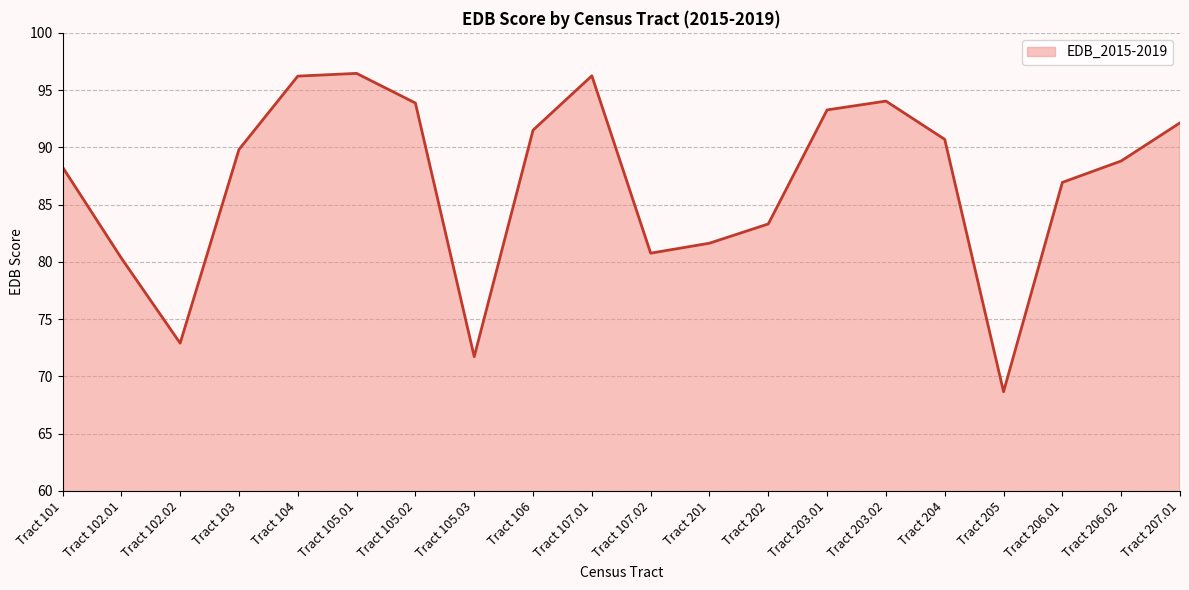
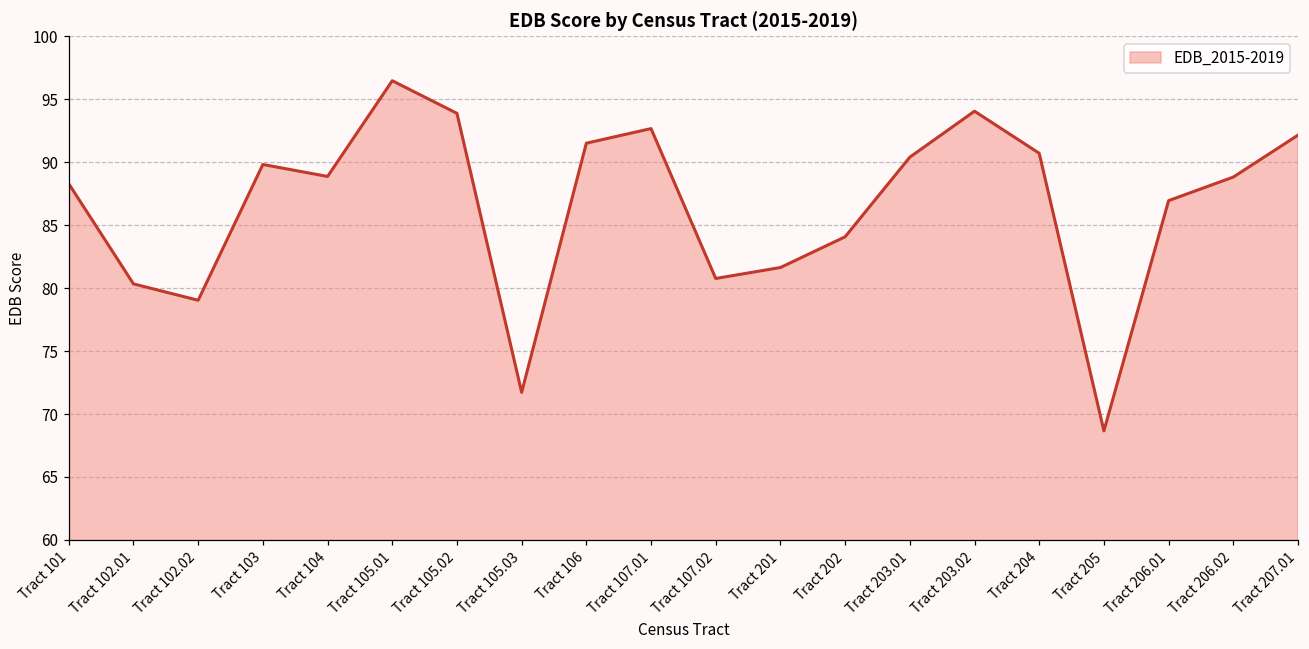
  {
    "Tract 101": 88.3,
    "Tract 102.01": 80.3,
-   "Tract 102.02": 72.9,
+   "Tract 102.02": 79.0,
    "Tract 103": 89.8,
-   "Tract 104": 96.2,
+   "Tract 104": 88.9,
    "Tract 105.01": 96.5,
    "Tract 105.02": 93.9,
    "Tract 105.03": 71.7,
    "Tract 106": 91.5,
-   "Tract 107.01": 96.3,
+   "Tract 107.01": 92.7,
    "Tract 107.02": 80.8,
    "Tract 201": 81.6,
-   "Tract 202": 83.3,
-   "Tract 203.01": 93.3,
+   "Tract 202": 84.1,
+   "Tract 203.01": 90.4,
    "Tract 203.02": 94.0,
    "Tract 204": 90.7,
    "Tract 205": 68.7,
    "Tract 206.01": 86.9,
    "Tract 206.02": 88.8,
    "Tract 207.01": 92.1
  }
